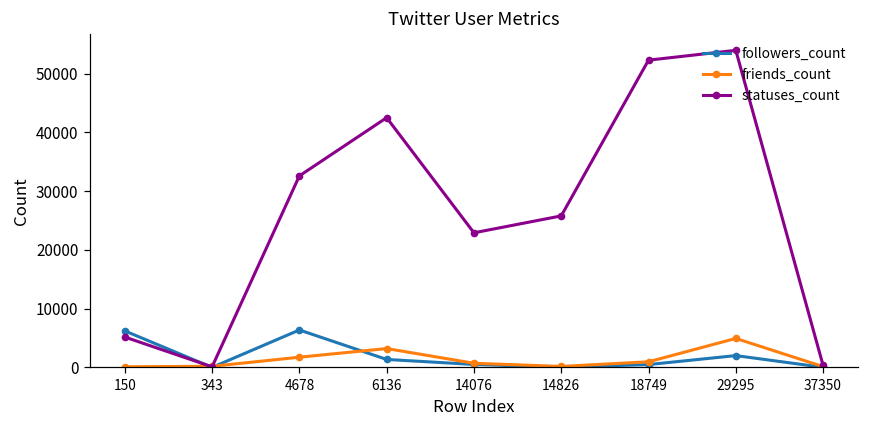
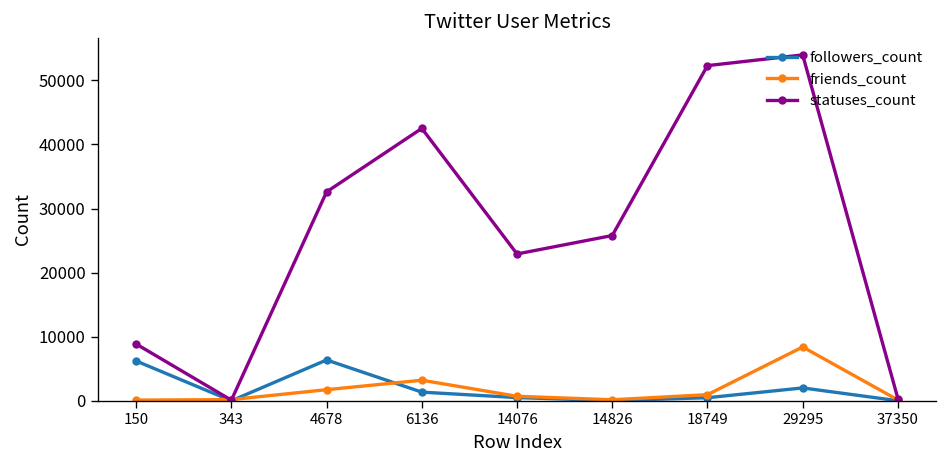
  {
    "followers_count": {
      "150": 6000,
      "4678": 6000,
      "6136": 1000,
      "29295": 2000
    },
    "friends_count": {
      "150": 0,
      "4678": 2000,
      "6136": 3000,
-     "29295": 5000
+     "29295": 8000
    },
    "statuses_count": {
-     "150": 5000,
+     "150": 9000,
      "4678": 33000,
      "6136": 43000,
      "14076": 23000,
      "14826": 26000,
      "18749": 52000,
      "29295": 54000
    }
  }
